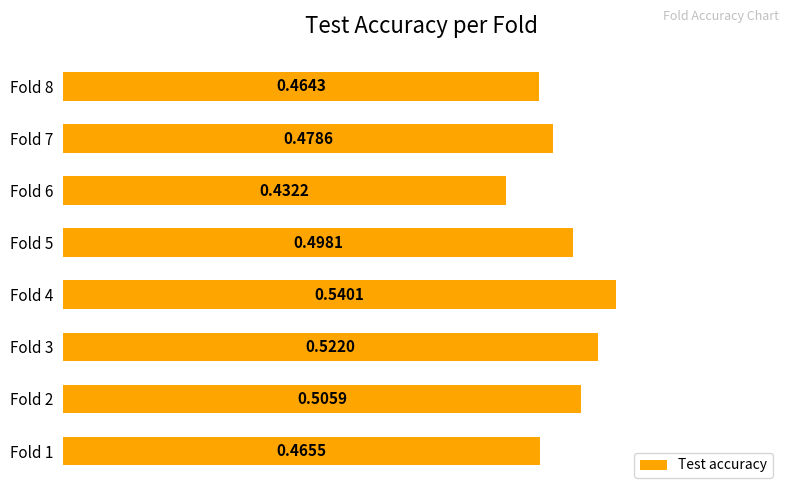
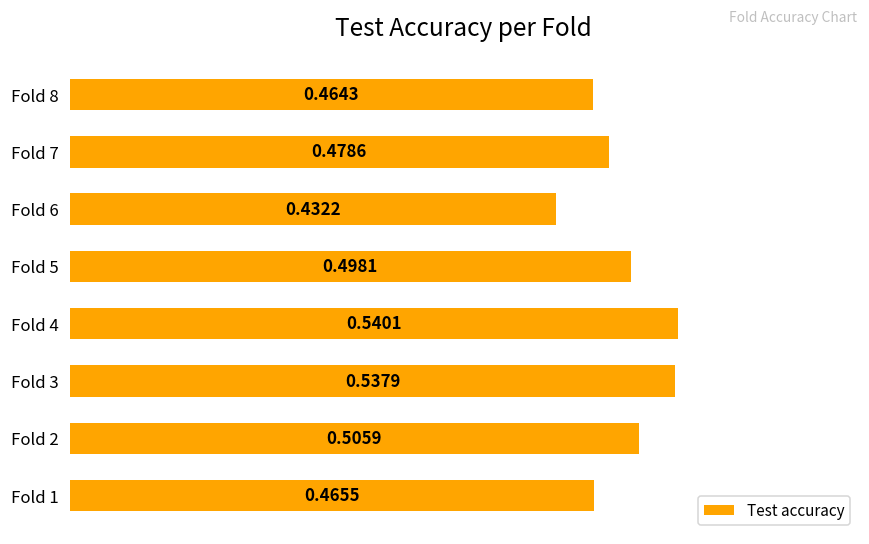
  {
    "Fold 8": 0.4643,
    "Fold 7": 0.4786,
    "Fold 6": 0.4322,
    "Fold 5": 0.4981,
    "Fold 4": 0.5401,
-   "Fold 3": 0.5220,
+   "Fold 3": 0.5379,
    "Fold 2": 0.5059,
    "Fold 1": 0.4655
  }
